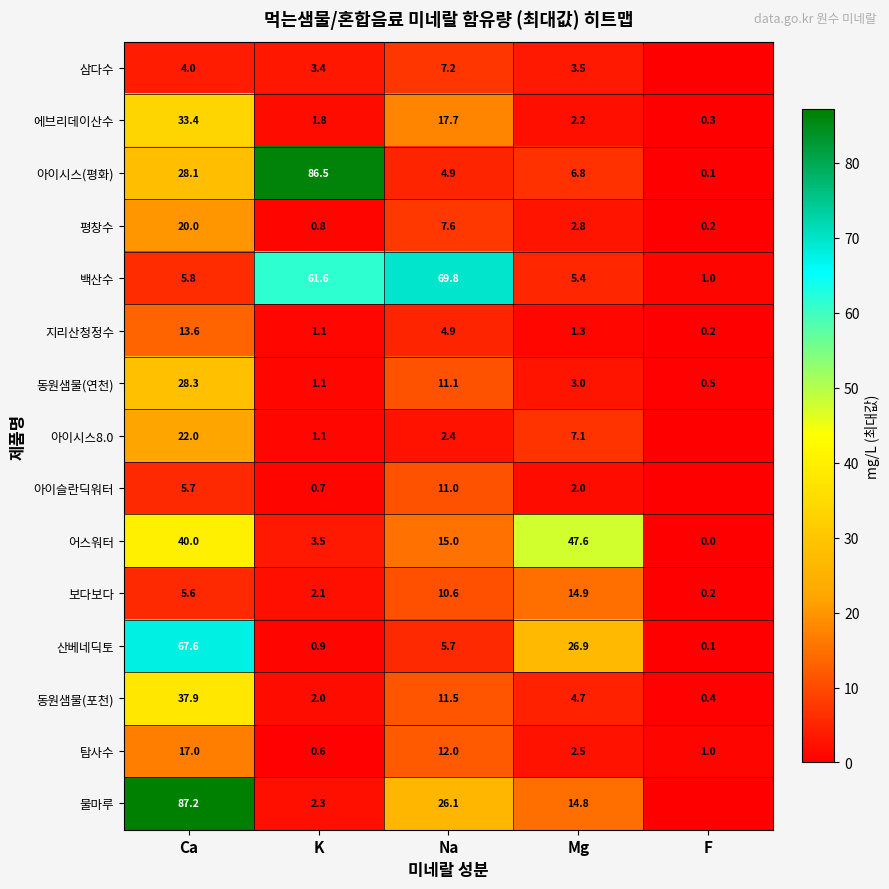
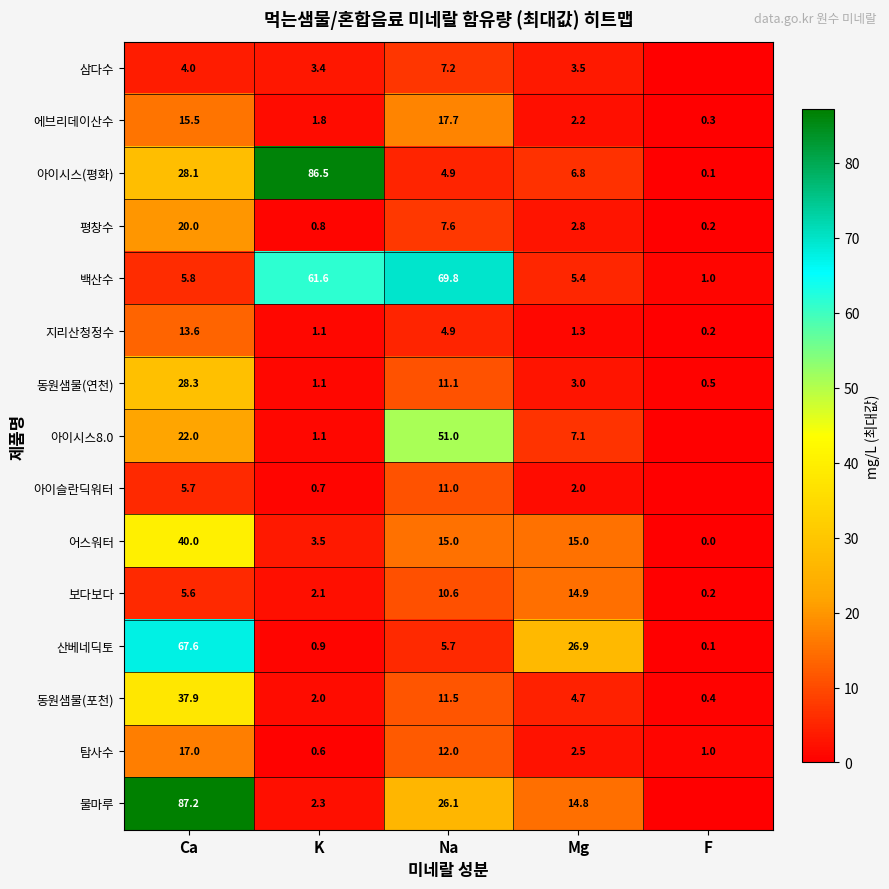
  {
    "삼다수": {
      "Ca": 4.0,
      "K": 3.4,
      "Na": 7.2,
      "Mg": 3.5
    },
    "에브리데이산수": {
-     "Ca": 33.4,
+     "Ca": 15.5,
      "K": 1.8,
      "Na": 17.7,
      "Mg": 2.2,
      "F": 0.3
    },
    "아이시스(평화)": {
      "Ca": 28.1,
      "K": 86.5,
      "Na": 4.9,
      "Mg": 6.8,
      "F": 0.1
    },
    "평창수": {
      "Ca": 20.0,
      "K": 0.8,
      "Na": 7.6,
      "Mg": 2.8,
      "F": 0.2
    },
    "백산수": {
      "Ca": 5.8,
      "K": 61.6,
      "Na": 69.8,
      "Mg": 5.4,
      "F": 1.0
    },
    "지리산청정수": {
      "Ca": 13.6,
      "K": 1.1,
      "Na": 4.9,
      "Mg": 1.3,
      "F": 0.2
    },
    "동원샘물(연천)": {
      "Ca": 28.3,
      "K": 1.1,
      "Na": 11.1,
      "Mg": 3.0,
      "F": 0.5
    },
    "아이시스8.0": {
      "Ca": 22.0,
      "K": 1.1,
-     "Na": 2.4,
+     "Na": 51.0,
      "Mg": 7.1
    },
    "아이슬란딕워터": {
      "Ca": 5.7,
      "K": 0.7,
      "Na": 11.0,
      "Mg": 2.0
    },
    "어스워터": {
      "Ca": 40.0,
      "K": 3.5,
      "Na": 15.0,
-     "Mg": 47.6,
+     "Mg": 15.0,
      "F": 0.0
    },
    "보다보다": {
      "Ca": 5.6,
      "K": 2.1,
      "Na": 10.6,
      "Mg": 14.9,
      "F": 0.2
    },
    "산베네딕토": {
      "Ca": 67.6,
      "K": 0.9,
      "Na": 5.7,
      "Mg": 26.9,
      "F": 0.1
    },
    "동원샘물(포천)": {
      "Ca": 37.9,
      "K": 2.0,
      "Na": 11.5,
      "Mg": 4.7,
      "F": 0.4
    },
    "탐사수": {
      "Ca": 17.0,
      "K": 0.6,
      "Na": 12.0,
      "Mg": 2.5,
      "F": 1.0
    },
    "물마루": {
      "Ca": 87.2,
      "K": 2.3,
      "Na": 26.1,
      "Mg": 14.8
    }
  }
